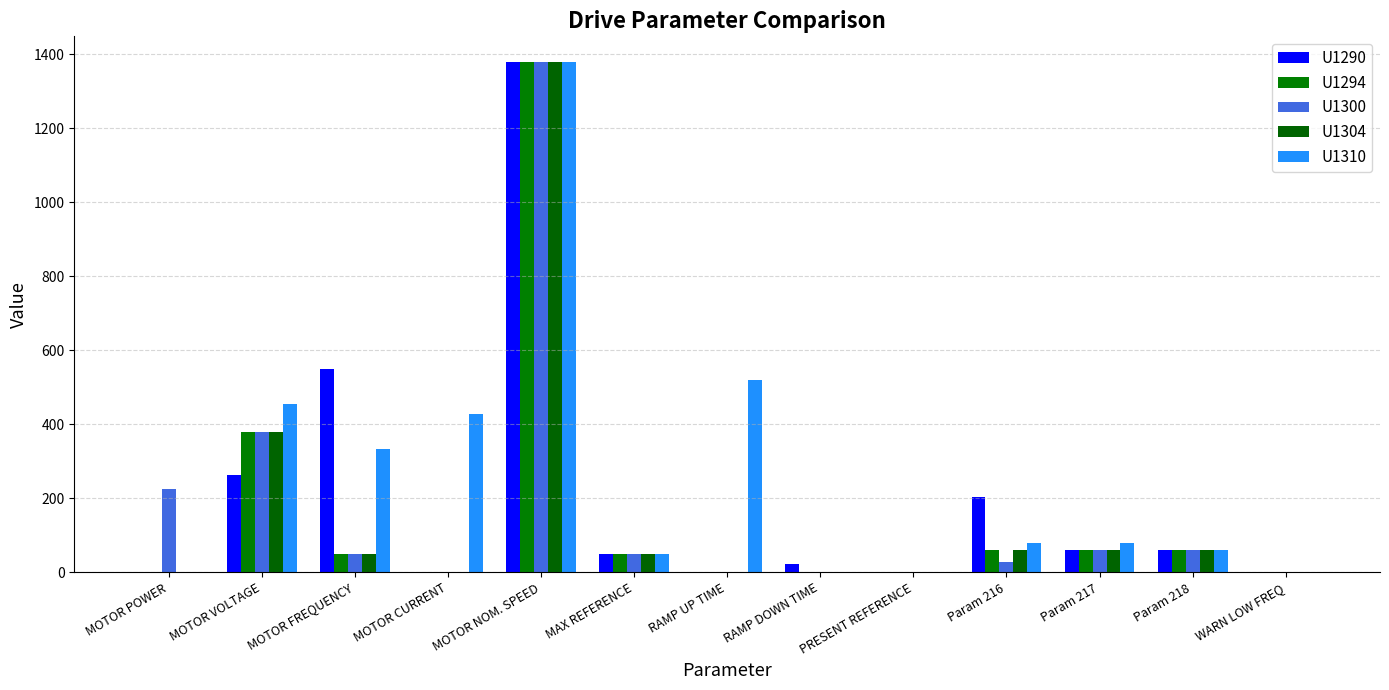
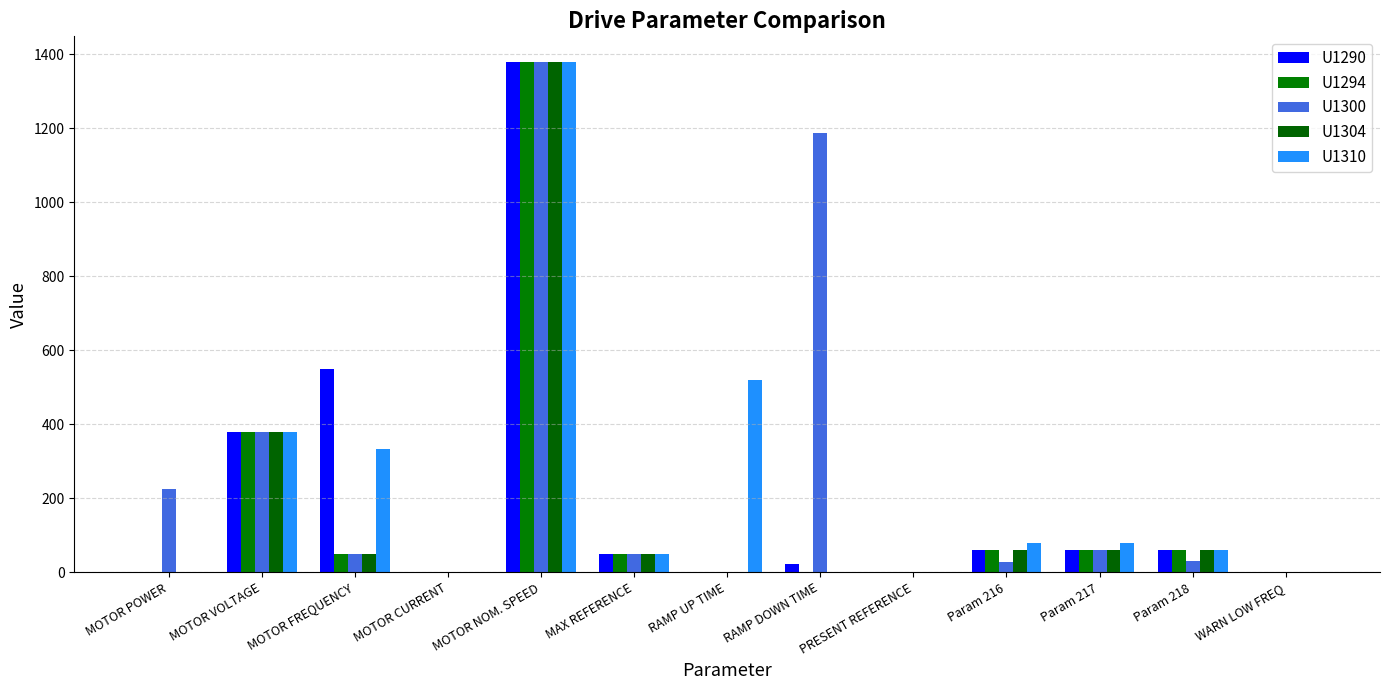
  {
    "U1290": {
-     "MOTOR VOLTAGE": 260,
+     "MOTOR VOLTAGE": 380,
      "MOTOR FREQUENCY": 550,
      "MOTOR NOM. SPEED": 1380,
      "MAX REFERENCE": 50,
      "RAMP DOWN TIME": 20,
      "PRESENT REFERENCE": 0,
-     "Param 216": 200,
+     "Param 216": 60,
      "Param 217": 60,
      "Param 218": 60,
      "WARN LOW FREQ": 0
    },
    "U1300": {
      "MOTOR POWER": 230,
      "MOTOR VOLTAGE": 380,
      "MOTOR FREQUENCY": 50,
      "MOTOR NOM. SPEED": 1380,
      "MAX REFERENCE": 50,
-     "RAMP DOWN TIME": 0,
+     "RAMP DOWN TIME": 1190,
      "PRESENT REFERENCE": 0,
      "Param 216": 30,
      "Param 217": 60,
-     "Param 218": 60,
+     "Param 218": 30,
      "WARN LOW FREQ": 0
    },
    "U1310": {
-     "MOTOR VOLTAGE": 460,
+     "MOTOR VOLTAGE": 380,
      "MOTOR FREQUENCY": 330,
-     "MOTOR CURRENT": 430,
+     "MOTOR CURRENT": 0,
      "MOTOR NOM. SPEED": 1380,
      "MAX REFERENCE": 50,
      "RAMP UP TIME": 520,
      "PRESENT REFERENCE": 0,
      "Param 216": 80,
      "Param 217": 80,
      "Param 218": 60,
      "WARN LOW FREQ": 0
    }
  }
